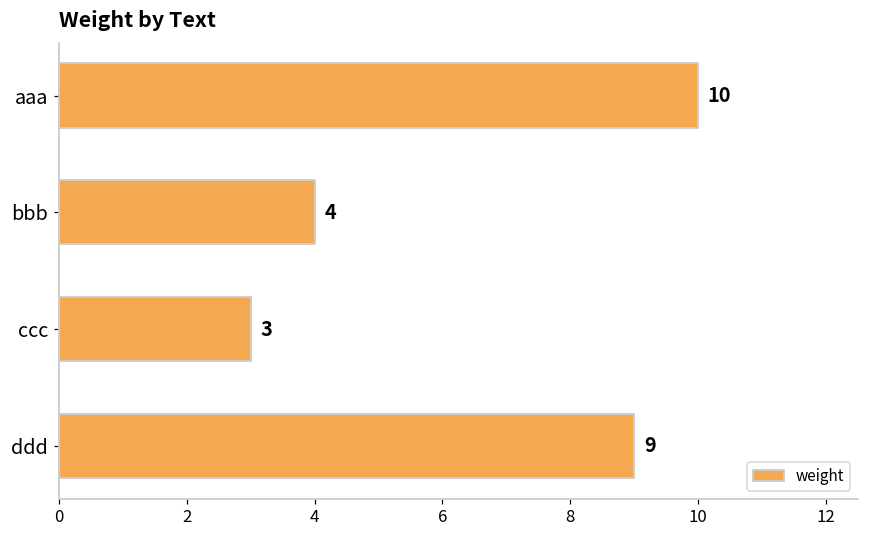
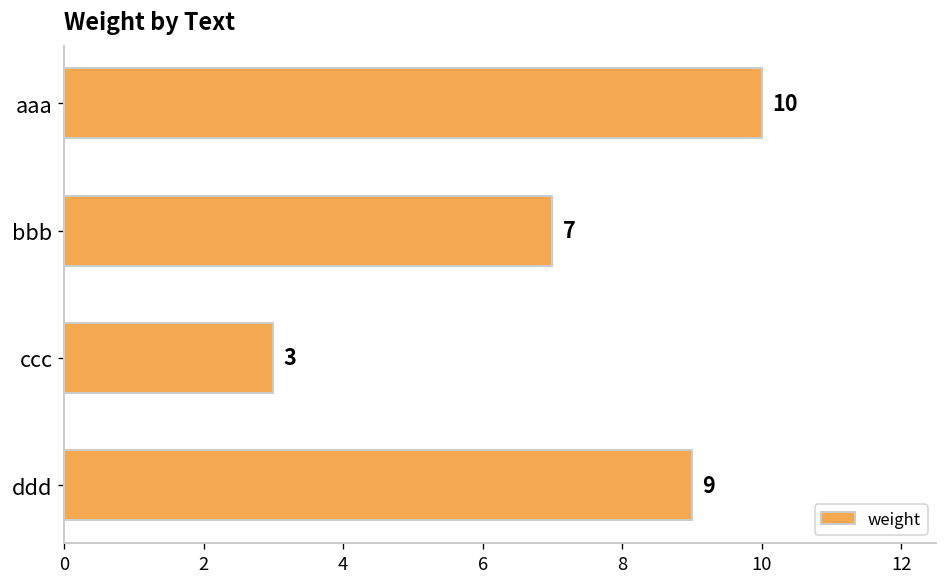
  {
    "aaa": 10,
-   "bbb": 4,
+   "bbb": 7,
    "ccc": 3,
    "ddd": 9
  }
